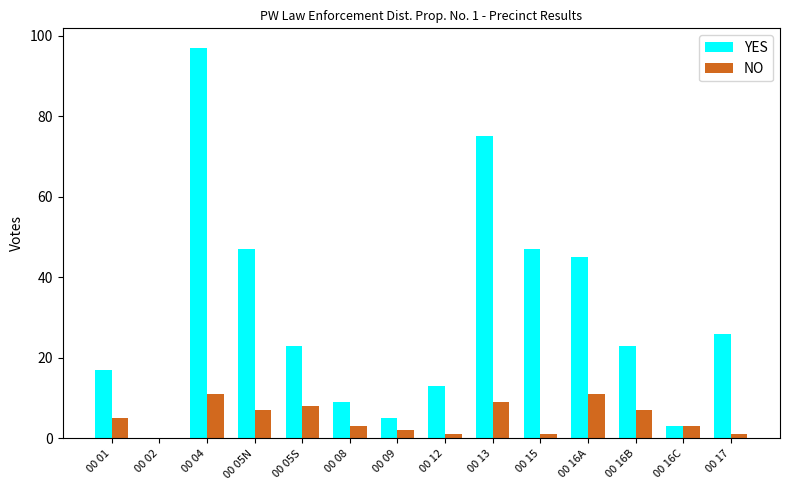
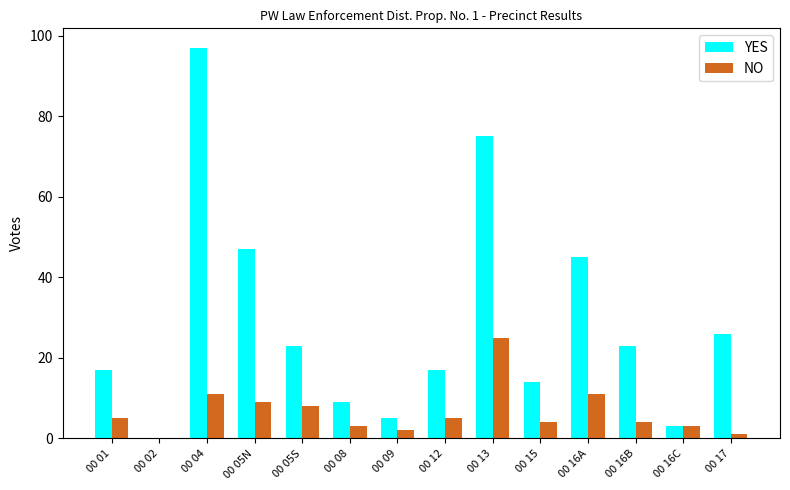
  {
    "YES": {
      "00 01": 17,
      "00 02": 0,
      "00 04": 97,
      "00 05N": 47,
      "00 05S": 23,
      "00 08": 9,
      "00 09": 5,
-     "00 12": 13,
+     "00 12": 17,
      "00 13": 75,
-     "00 15": 47,
+     "00 15": 14,
      "00 16A": 45,
      "00 16B": 23,
      "00 16C": 3,
      "00 17": 26
    },
    "NO": {
      "00 01": 5,
      "00 02": 0,
      "00 04": 11,
-     "00 05N": 7,
+     "00 05N": 9,
      "00 05S": 8,
      "00 08": 3,
      "00 09": 2,
-     "00 12": 1,
-     "00 13": 9,
-     "00 15": 1,
+     "00 12": 5,
+     "00 13": 25,
+     "00 15": 4,
      "00 16A": 11,
-     "00 16B": 7,
+     "00 16B": 4,
      "00 16C": 3,
      "00 17": 1
    }
  }
